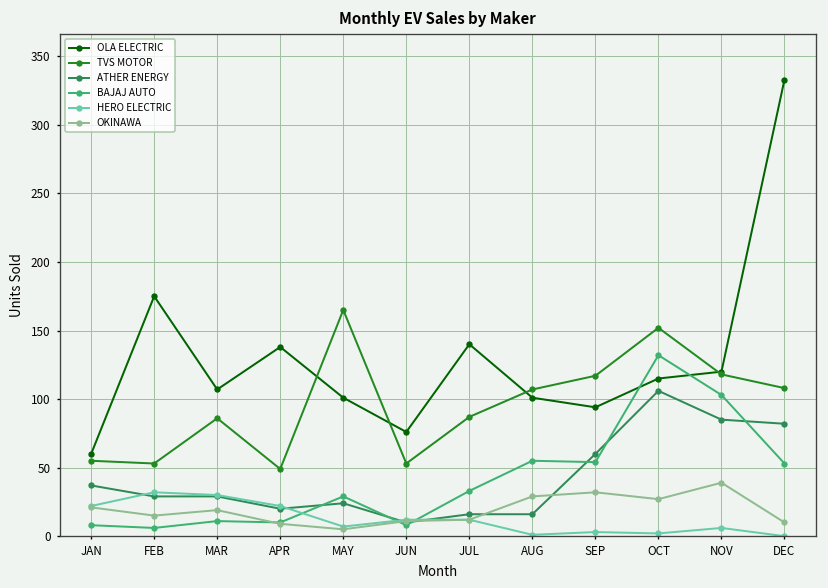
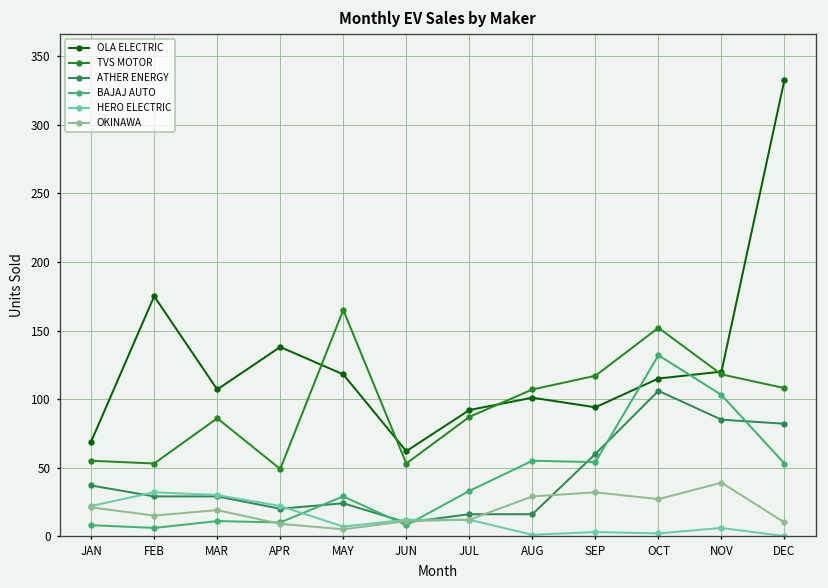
  {
    "OLA ELECTRIC": {
-     "JAN": 60,
+     "JAN": 69,
      "FEB": 175,
      "MAR": 107,
      "APR": 138,
-     "MAY": 101,
-     "JUN": 76,
-     "JUL": 140,
+     "MAY": 118,
+     "JUN": 62,
+     "JUL": 92,
      "AUG": 101,
      "SEP": 94,
      "OCT": 115,
      "DEC": 333
    }
  }
